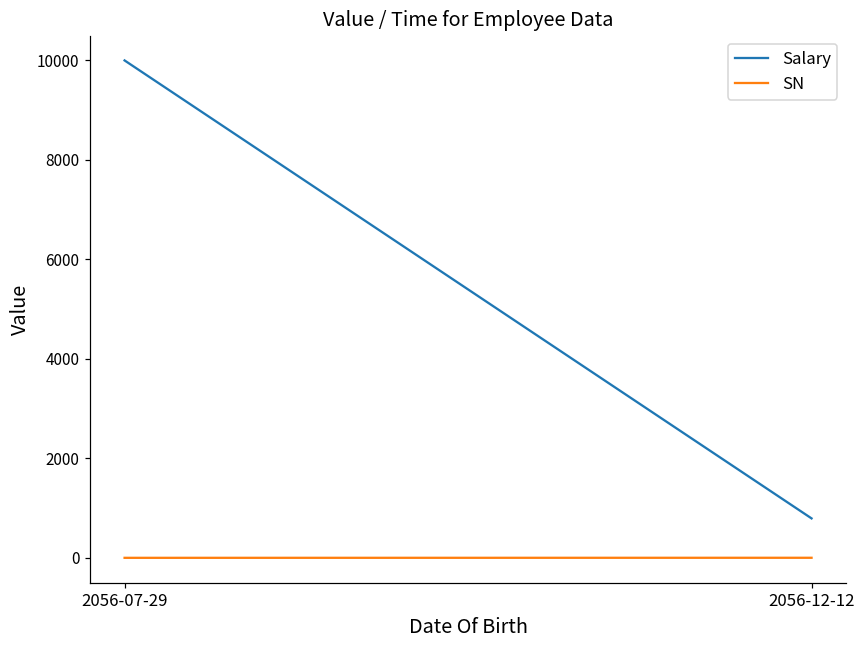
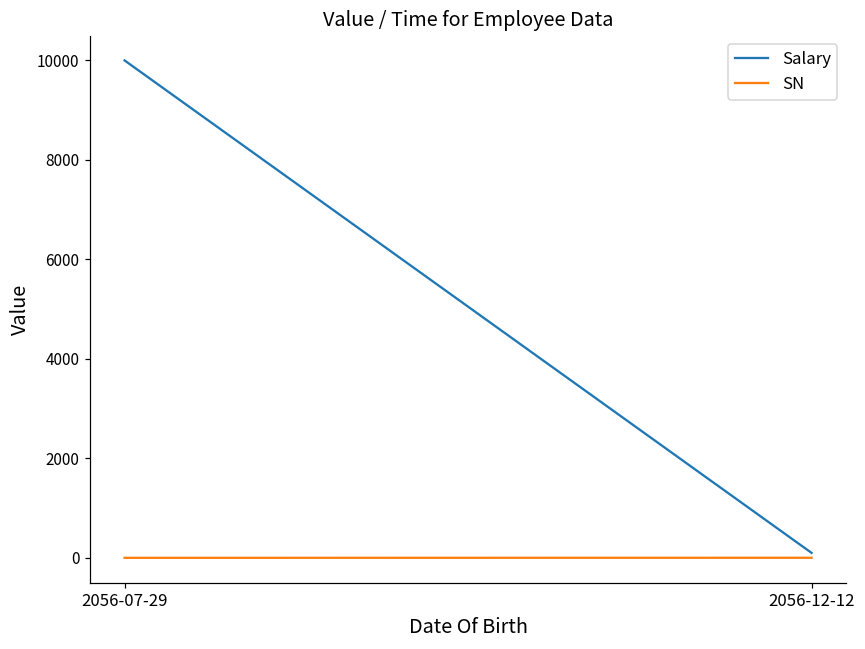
  {
    "Salary": {
      "2056-07-29": 10000,
-     "2056-12-12": 800
+     "2056-12-12": 100
    },
    "SN": {
      "2056-07-29": 0,
      "2056-12-12": 0
    }
  }
